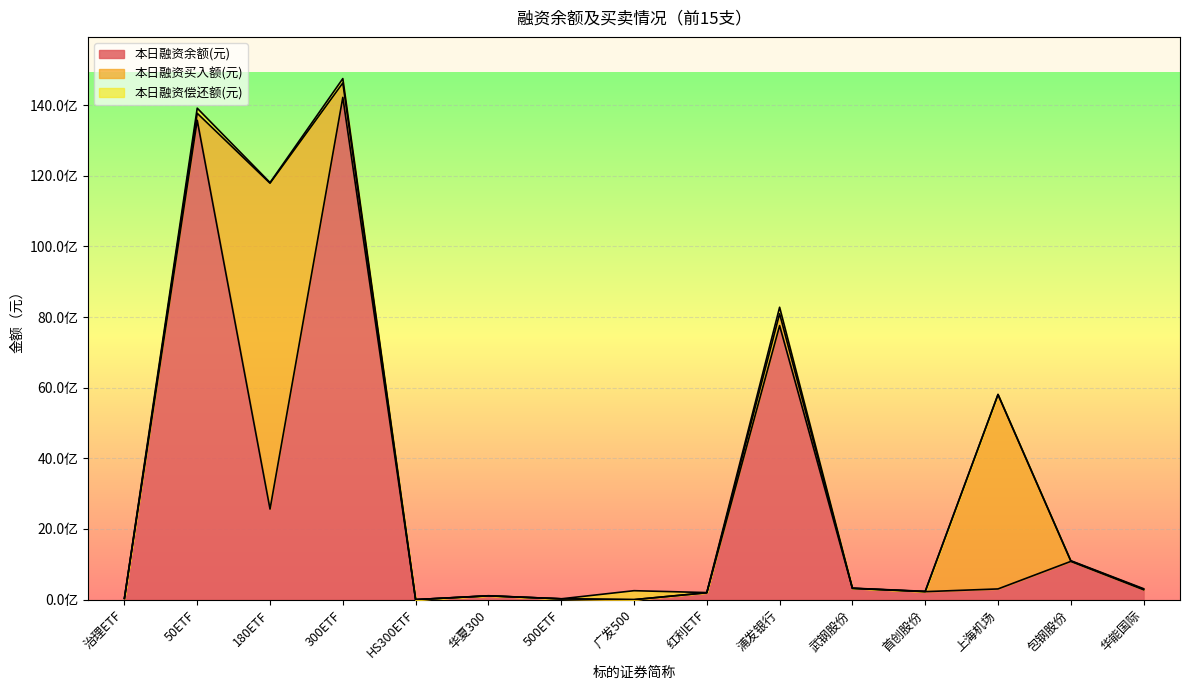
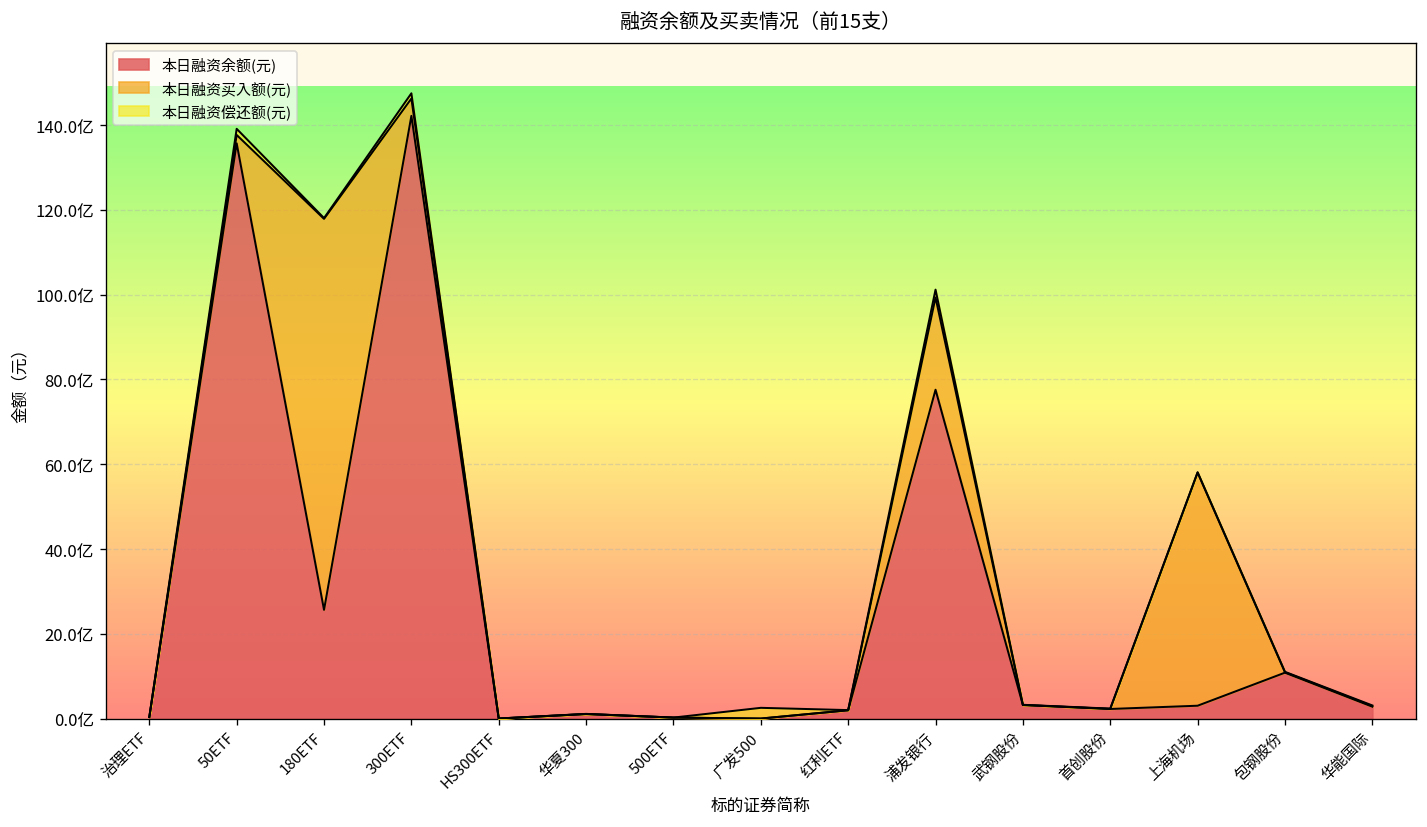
  {
    "本日融资余额(元)": {
      "50ETF": "136亿",
      "180ETF": "26亿",
      "300ETF": "142亿",
      "浦发银行": "78亿",
      "上海机场": "3亿"
    },
    "本日融资买入额(元)": {
      "50ETF": "2亿",
      "300ETF": "4亿",
-     "浦发银行": "3亿"
+     "浦发银行": "22亿"
    },
    "本日融资偿还额(元)": {
      "50ETF": "1亿",
      "300ETF": "1亿",
      "广发500": "3亿",
      "浦发银行": "2亿"
    }
  }
